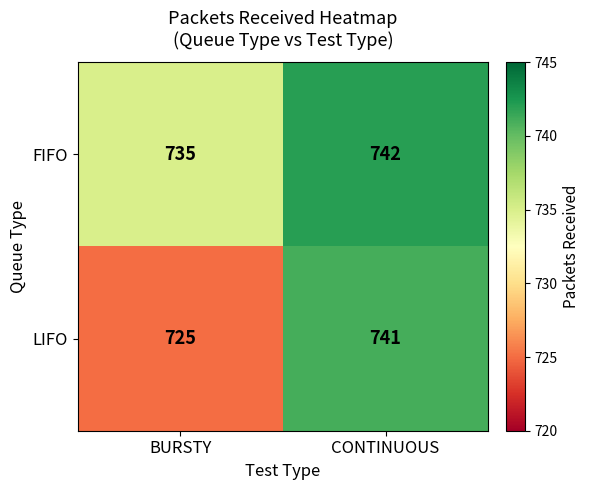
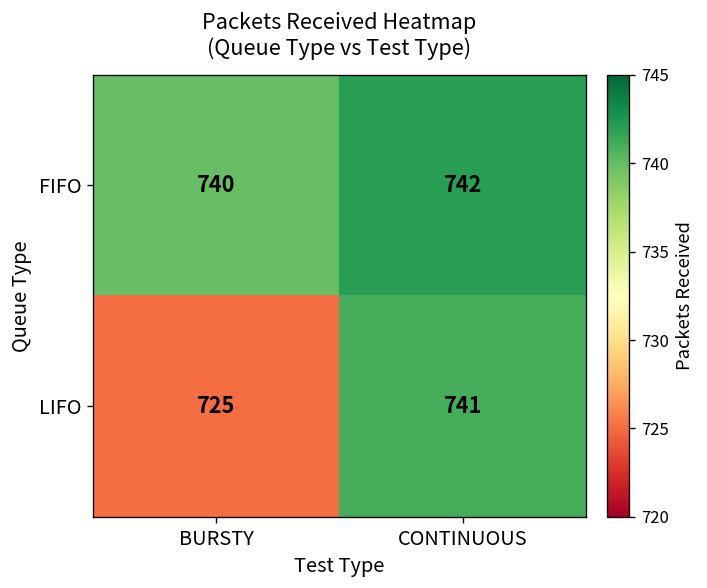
  {
    "FIFO": {
-     "BURSTY": 735,
+     "BURSTY": 740,
      "CONTINUOUS": 742
    },
    "LIFO": {
      "BURSTY": 725,
      "CONTINUOUS": 741
    }
  }
